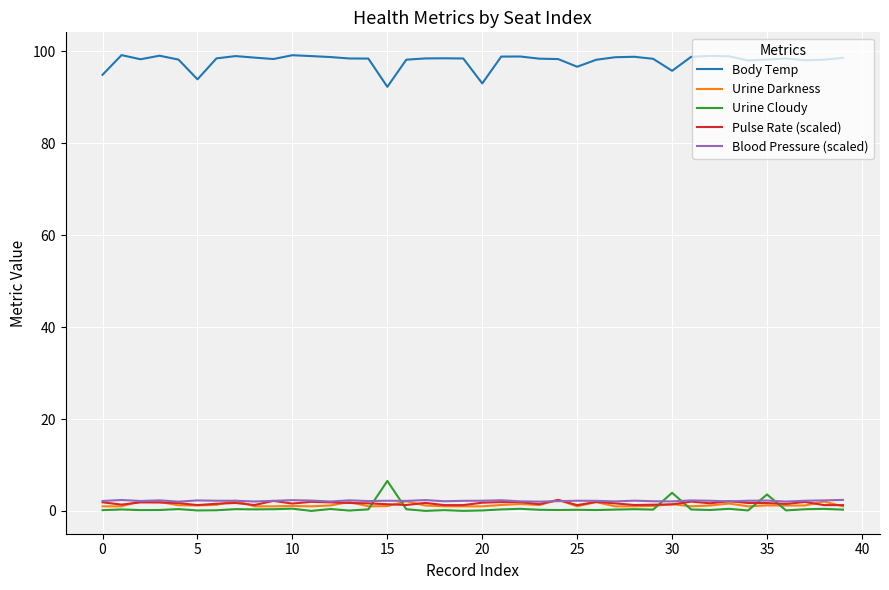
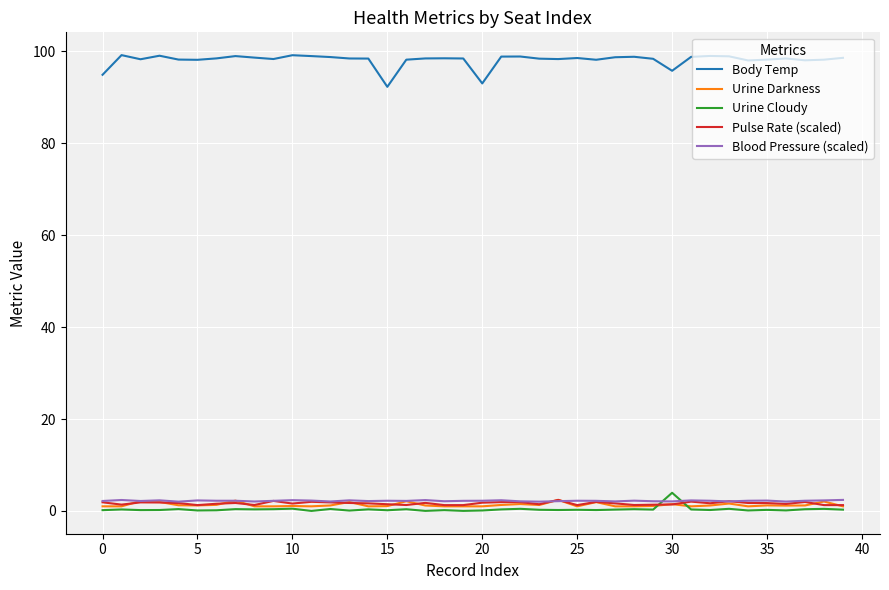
  {
    "Body Temp": {
      "0": 95,
-     "5": 94,
+     "5": 98,
      "10": 99,
      "15": 92,
      "20": 93,
-     "25": 97,
+     "25": 99,
      "30": 96
    },
    "Urine Darkness": {
      "0": 1,
      "20": 1
    },
    "Urine Cloudy": {
      "0": 0,
      "5": 0,
      "10": 0,
-     "15": 7,
+     "15": 0,
      "20": 0,
      "25": 0,
      "30": 4,
-     "35": 4
+     "35": 0
    },
    "Blood Pressure (scaled)": {
      "5": 2,
      "10": 2,
      "15": 2,
      "25": 2,
      "30": 2
    }
  }
